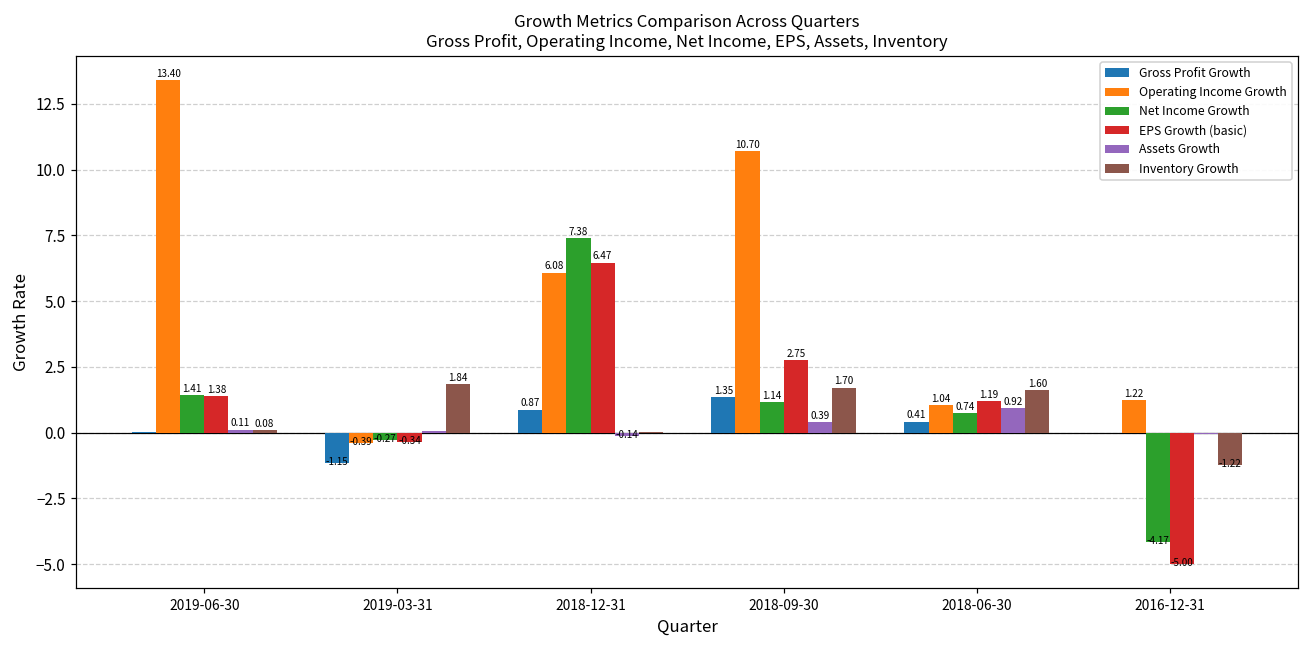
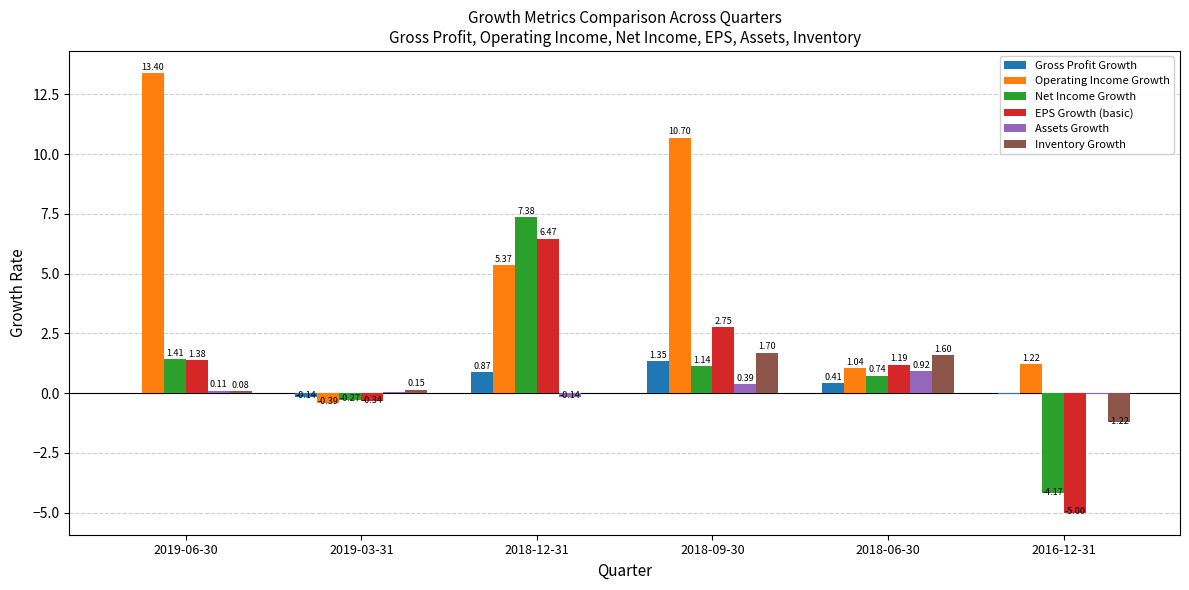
  {
    "Gross Profit Growth": {
-     "2019-03-31": -1.15,
+     "2019-03-31": -0.14,
      "2018-12-31": 0.87,
      "2018-09-30": 1.35,
      "2018-06-30": 0.41
    },
    "Operating Income Growth": {
      "2019-06-30": 13.40,
      "2019-03-31": -0.39,
-     "2018-12-31": 6.08,
+     "2018-12-31": 5.37,
      "2018-09-30": 10.70,
      "2018-06-30": 1.04,
      "2016-12-31": 1.22
    },
    "Net Income Growth": {
      "2019-06-30": 1.41,
      "2019-03-31": -0.27,
      "2018-12-31": 7.38,
      "2018-09-30": 1.14,
      "2018-06-30": 0.74,
      "2016-12-31": -4.17
    },
    "EPS Growth (basic)": {
      "2019-06-30": 1.38,
      "2019-03-31": -0.34,
      "2018-12-31": 6.47,
      "2018-09-30": 2.75,
      "2018-06-30": 1.19,
      "2016-12-31": -5.00
    },
    "Assets Growth": {
      "2019-06-30": 0.11,
      "2018-12-31": -0.14,
      "2018-09-30": 0.39,
      "2018-06-30": 0.92
    },
    "Inventory Growth": {
      "2019-06-30": 0.08,
-     "2019-03-31": 1.84,
+     "2019-03-31": 0.15,
      "2018-09-30": 1.70,
      "2018-06-30": 1.60,
      "2016-12-31": -1.22
    }
  }
